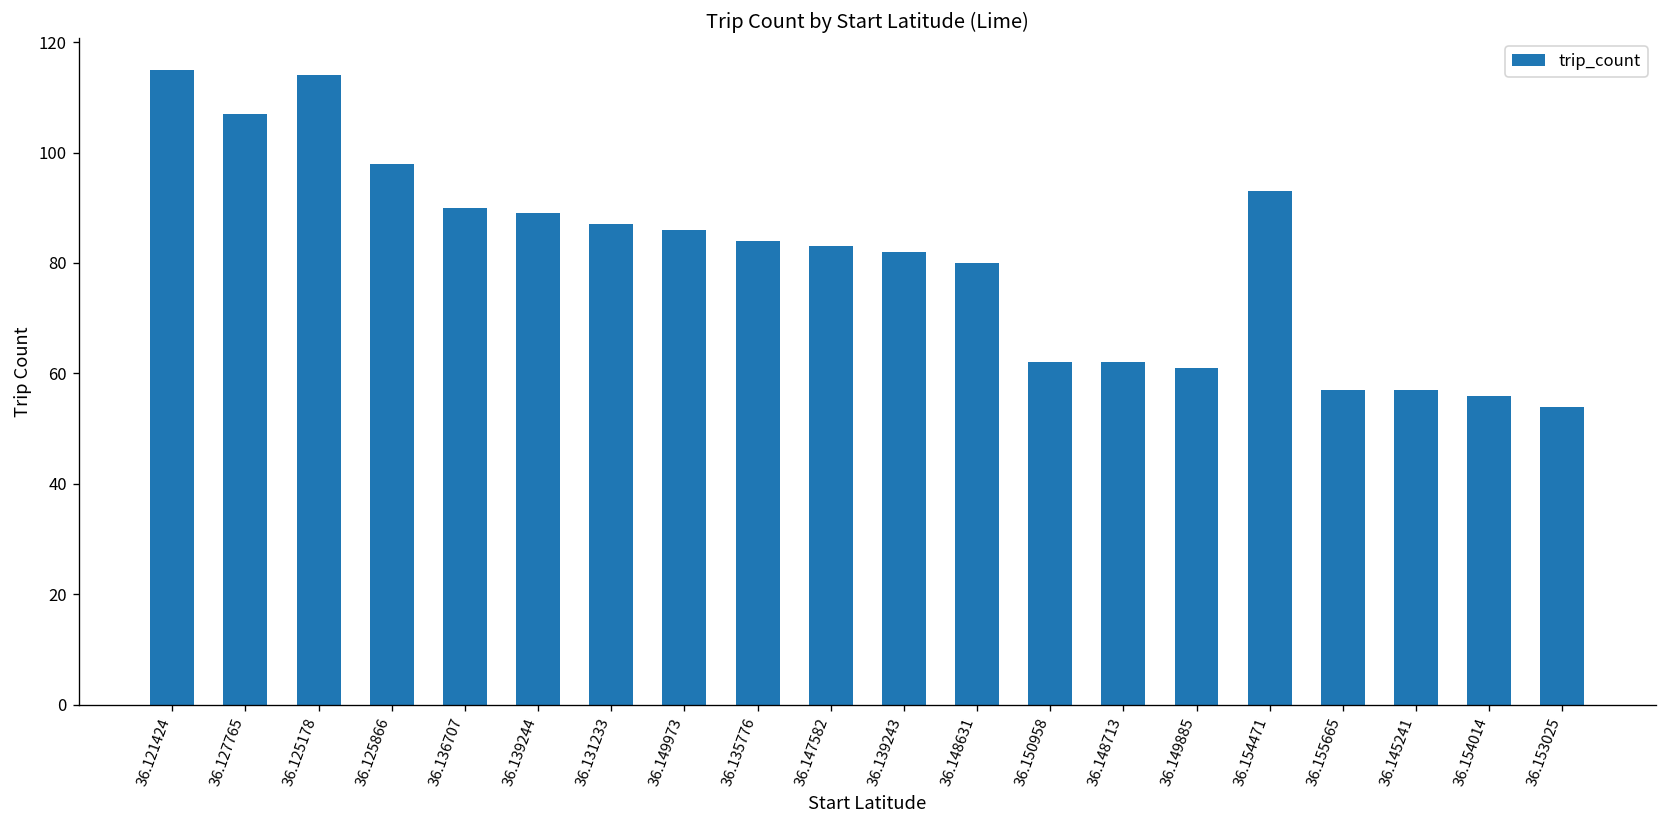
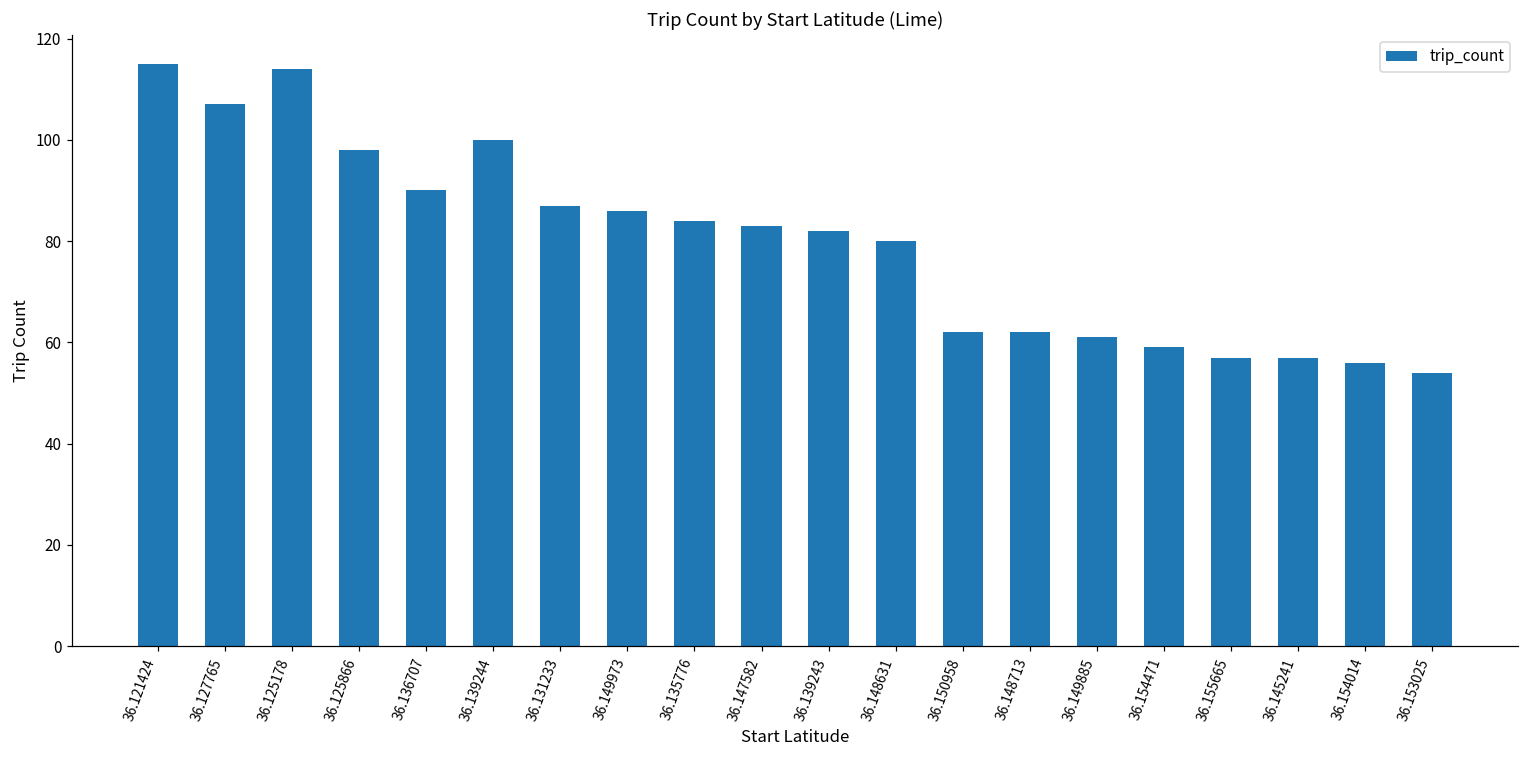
  {
    "36.121424": 115,
    "36.127765": 107,
    "36.125178": 114,
    "36.125866": 98,
    "36.136707": 90,
-   "36.139244": 89,
+   "36.139244": 100,
    "36.131233": 87,
    "36.149973": 86,
    "36.135776": 84,
    "36.147582": 83,
    "36.139243": 82,
    "36.148631": 80,
    "36.150958": 62,
    "36.148713": 62,
    "36.149885": 61,
-   "36.154471": 93,
+   "36.154471": 59,
    "36.155665": 57,
    "36.145241": 57,
    "36.154014": 56,
    "36.153025": 54
  }
